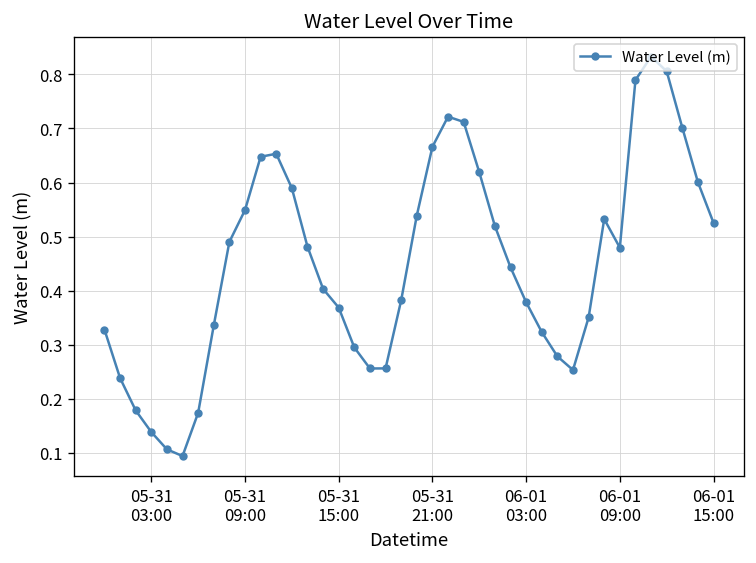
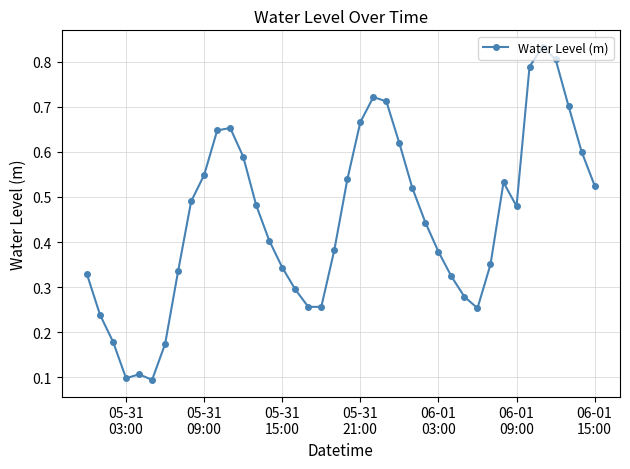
  {
-   "05-31 03:00": 0.14,
+   "05-31 03:00": 0.10,
    "05-31 09:00": 0.55,
-   "05-31 15:00": 0.37,
+   "05-31 15:00": 0.34,
    "05-31 21:00": 0.67,
    "06-01 03:00": 0.38,
    "06-01 09:00": 0.48,
    "06-01 15:00": 0.53
  }
